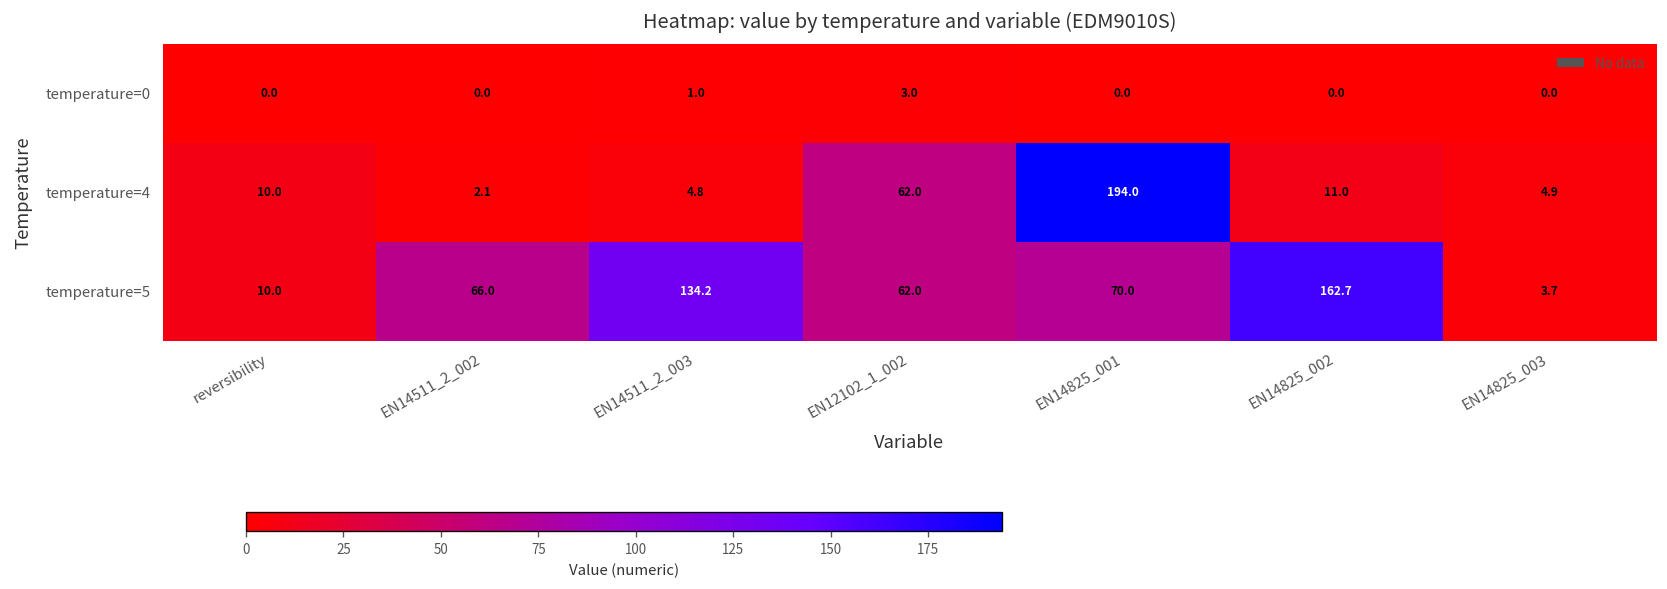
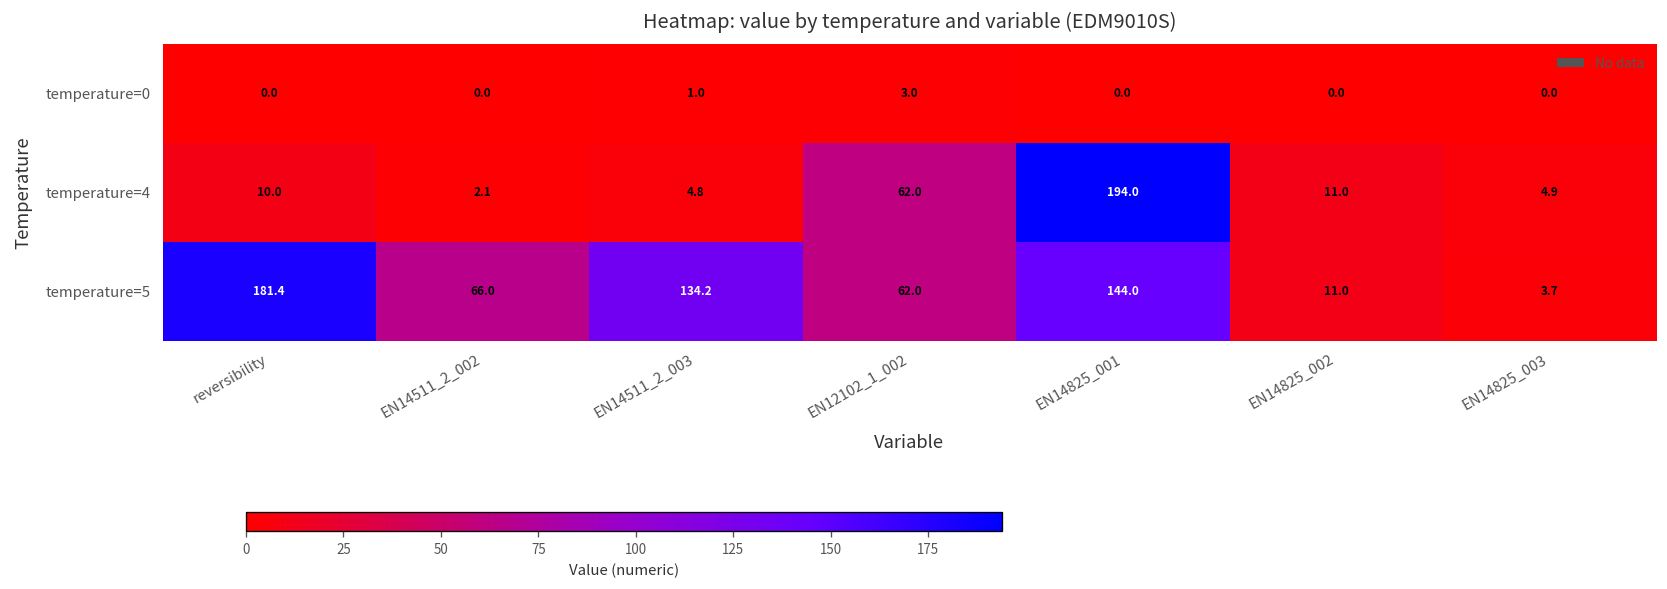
  {
    "temperature=0": {
      "reversibility": 0.0,
      "EN14511_2_002": 0.0,
      "EN14511_2_003": 1.0,
      "EN12102_1_002": 3.0,
      "EN14825_001": 0.0,
      "EN14825_002": 0.0,
      "EN14825_003": 0.0
    },
    "temperature=4": {
      "reversibility": 10.0,
      "EN14511_2_002": 2.1,
      "EN14511_2_003": 4.8,
      "EN12102_1_002": 62.0,
      "EN14825_001": 194.0,
      "EN14825_002": 11.0,
      "EN14825_003": 4.9
    },
    "temperature=5": {
-     "reversibility": 10.0,
+     "reversibility": 181.4,
      "EN14511_2_002": 66.0,
      "EN14511_2_003": 134.2,
      "EN12102_1_002": 62.0,
-     "EN14825_001": 70.0,
-     "EN14825_002": 162.7,
+     "EN14825_001": 144.0,
+     "EN14825_002": 11.0,
      "EN14825_003": 3.7
    }
  }
